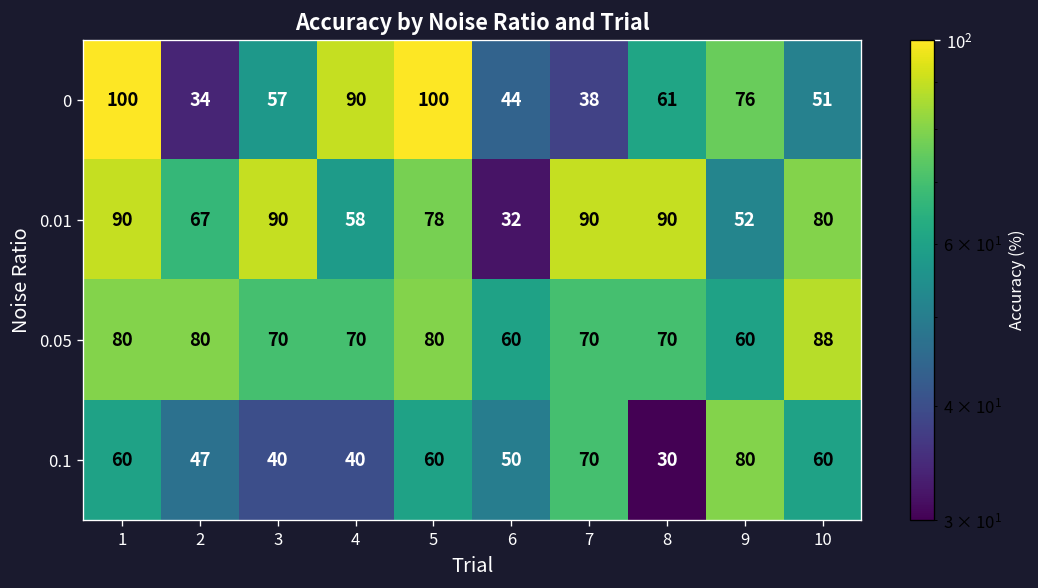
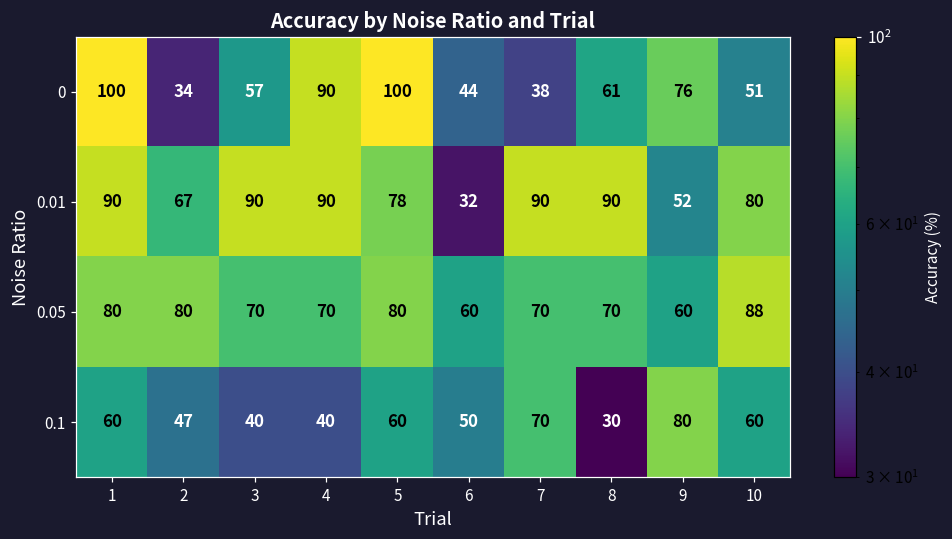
  {
    "0": {
      "1": 100,
      "2": 34,
      "3": 57,
      "4": 90,
      "5": 100,
      "6": 44,
      "7": 38,
      "8": 61,
      "9": 76,
      "10": 51
    },
    "0.01": {
      "1": 90,
      "2": 67,
      "3": 90,
-     "4": 58,
+     "4": 90,
      "5": 78,
      "6": 32,
      "7": 90,
      "8": 90,
      "9": 52,
      "10": 80
    },
    "0.05": {
      "1": 80,
      "2": 80,
      "3": 70,
      "4": 70,
      "5": 80,
      "6": 60,
      "7": 70,
      "8": 70,
      "9": 60,
      "10": 88
    },
    "0.1": {
      "1": 60,
      "2": 47,
      "3": 40,
      "4": 40,
      "5": 60,
      "6": 50,
      "7": 70,
      "8": 30,
      "9": 80,
      "10": 60
    }
  }
